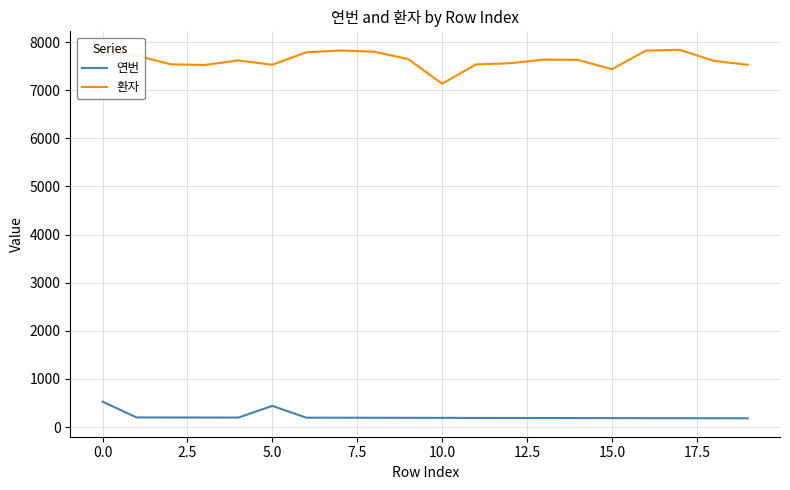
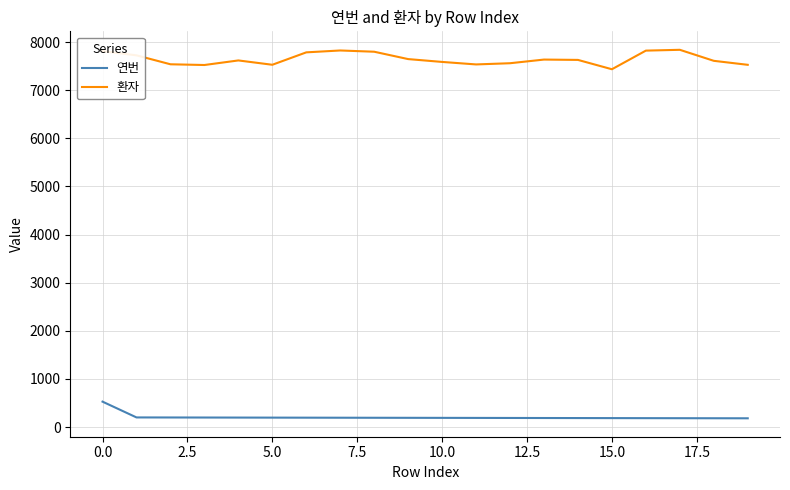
  {
    "연번": {
      "0.0": 500,
-     "5.0": 400,
+     "5.0": 200,
      "10.0": 200,
      "15.0": 200
    },
    "환자": {
      "5.0": 7500,
-     "10.0": 7100,
+     "10.0": 7600,
      "15.0": 7400
    }
  }
